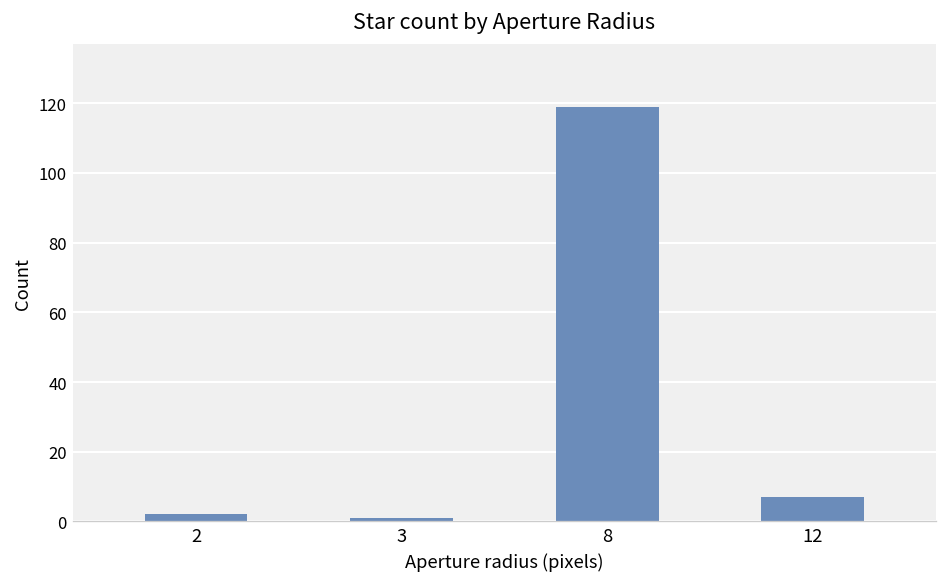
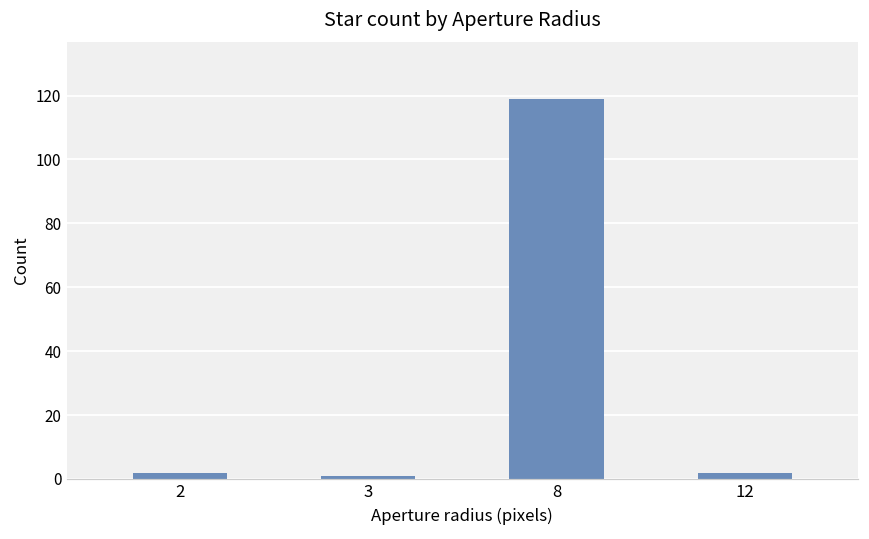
  {
    "2": 2,
    "3": 1,
    "8": 119,
-   "12": 7
+   "12": 2
  }
